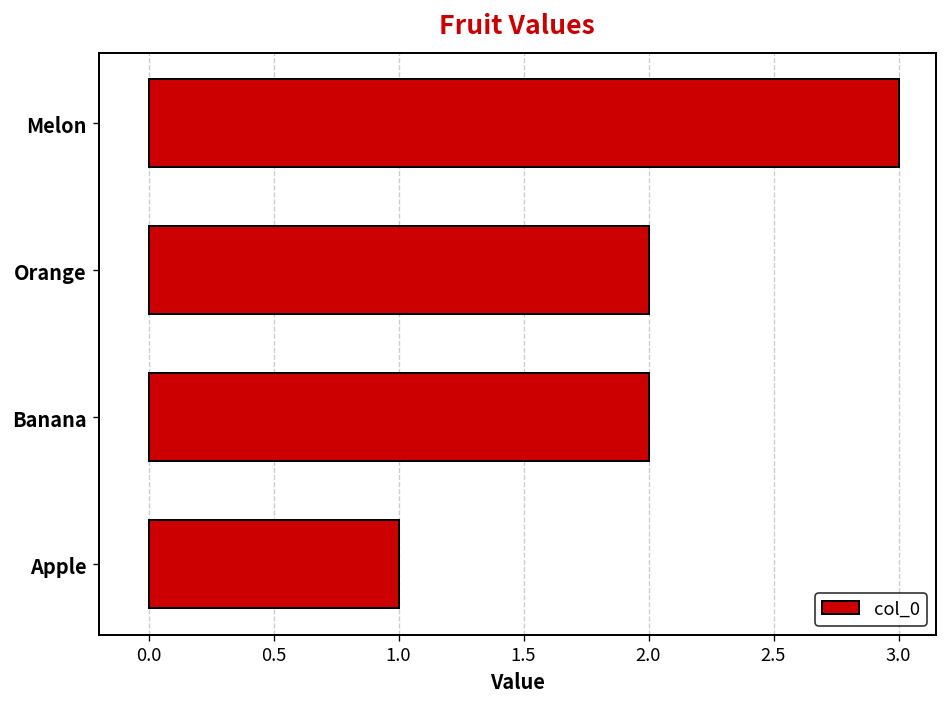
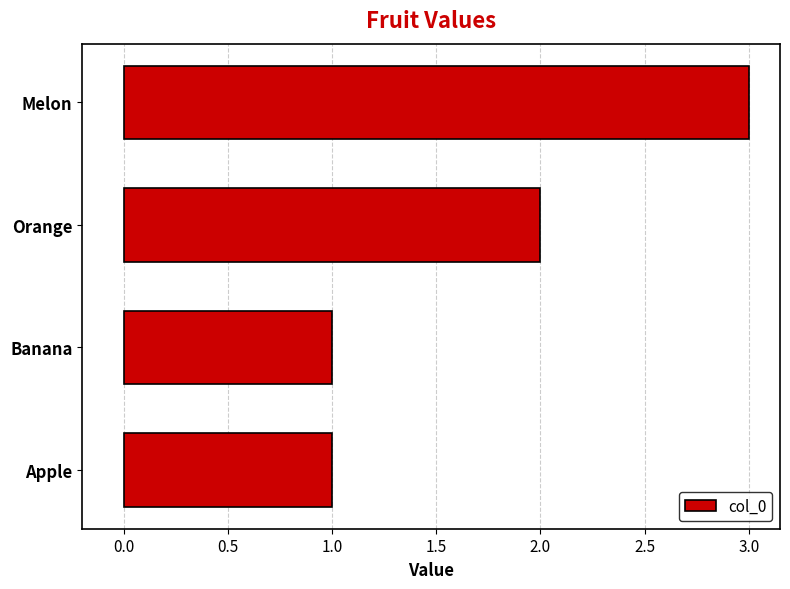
  {
    "Melon": 3,
    "Orange": 2,
-   "Banana": 2,
+   "Banana": 1,
    "Apple": 1
  }
